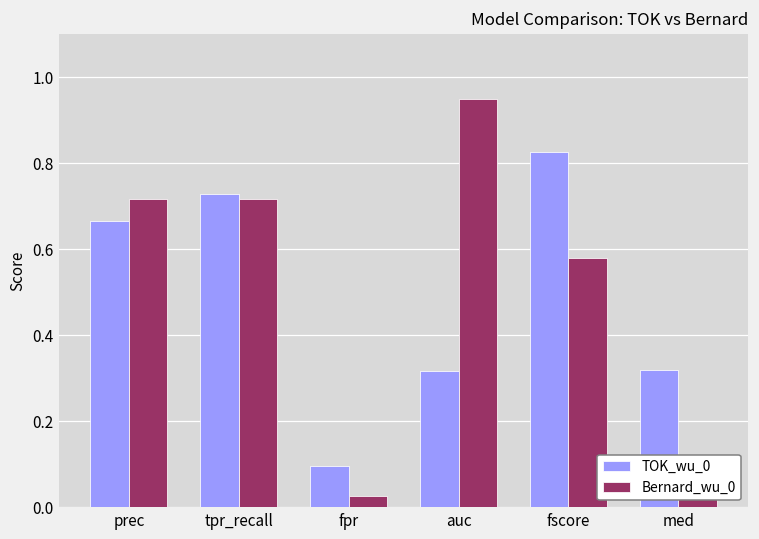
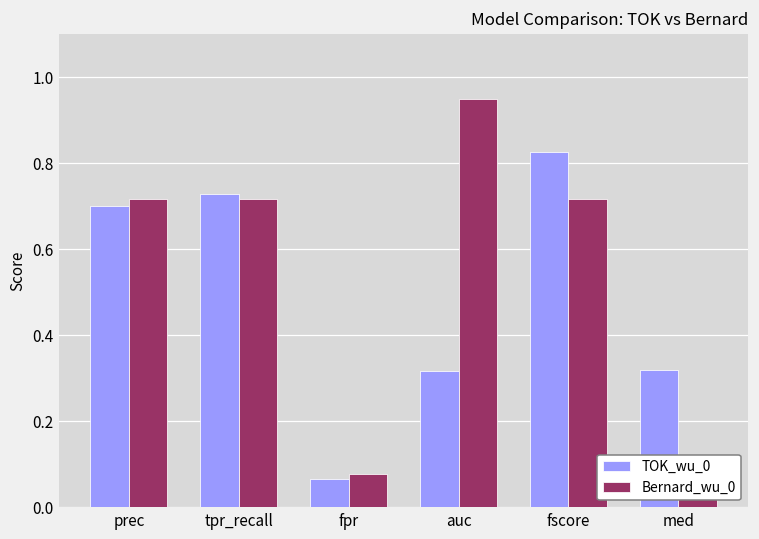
  {
    "TOK_wu_0": {
-     "prec": 0.67,
+     "prec": 0.70,
      "tpr_recall": 0.73,
-     "fpr": 0.10,
+     "fpr": 0.07,
      "auc": 0.32,
      "fscore": 0.83,
      "med": 0.32
    },
    "Bernard_wu_0": {
      "prec": 0.72,
      "tpr_recall": 0.72,
-     "fpr": 0.03,
+     "fpr": 0.08,
      "auc": 0.95,
-     "fscore": 0.58
+     "fscore": 0.72
    }
  }
